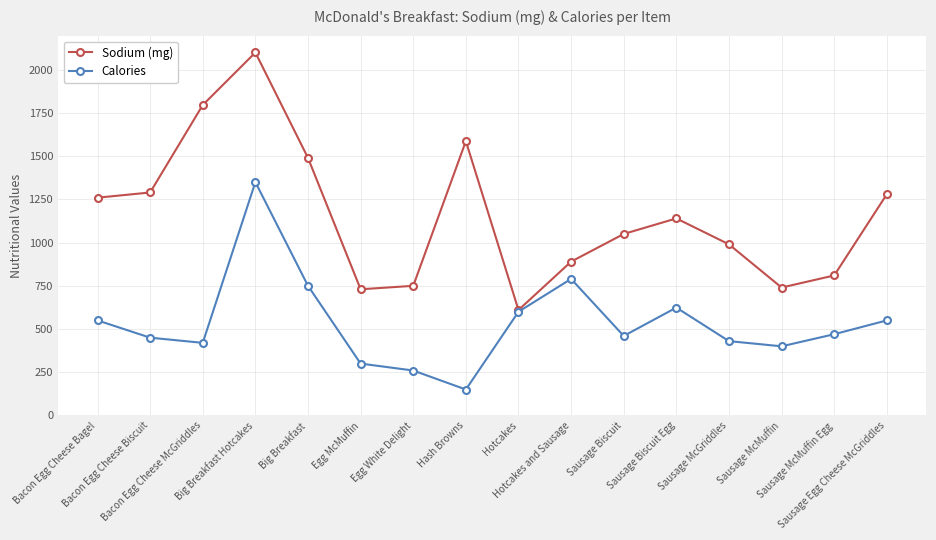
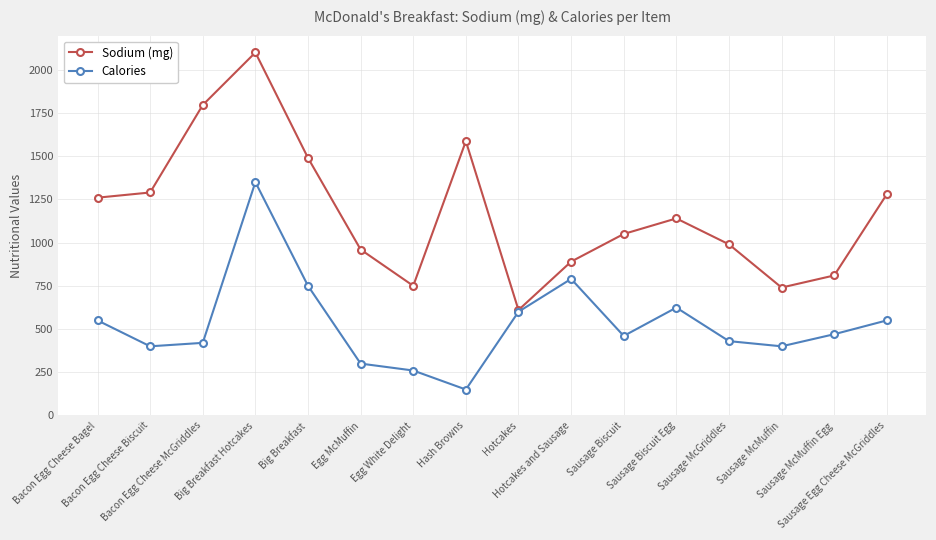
  {
    "Sodium (mg)": {
      "Bacon Egg Cheese Bagel": 1260,
      "Bacon Egg Cheese Biscuit": 1290,
      "Bacon Egg Cheese McGriddles": 1800,
      "Big Breakfast Hotcakes": 2100,
      "Big Breakfast": 1490,
-     "Egg McMuffin": 730,
+     "Egg McMuffin": 960,
      "Egg White Delight": 750,
      "Hash Browns": 1590,
      "Hotcakes and Sausage": 890,
      "Sausage Biscuit": 1050,
      "Sausage Biscuit Egg": 1140,
      "Sausage McGriddles": 990,
      "Sausage McMuffin": 740,
      "Sausage McMuffin Egg": 810,
      "Sausage Egg Cheese McGriddles": 1280
    },
    "Calories": {
      "Bacon Egg Cheese Bagel": 550,
-     "Bacon Egg Cheese Biscuit": 450,
+     "Bacon Egg Cheese Biscuit": 400,
      "Bacon Egg Cheese McGriddles": 420,
      "Big Breakfast Hotcakes": 1350,
      "Big Breakfast": 750,
      "Egg McMuffin": 300,
      "Egg White Delight": 260,
      "Hash Browns": 150,
      "Hotcakes and Sausage": 790,
      "Sausage Biscuit": 460,
      "Sausage Biscuit Egg": 620,
      "Sausage McGriddles": 430,
      "Sausage McMuffin": 400,
      "Sausage McMuffin Egg": 470,
      "Sausage Egg Cheese McGriddles": 550
    }
  }
